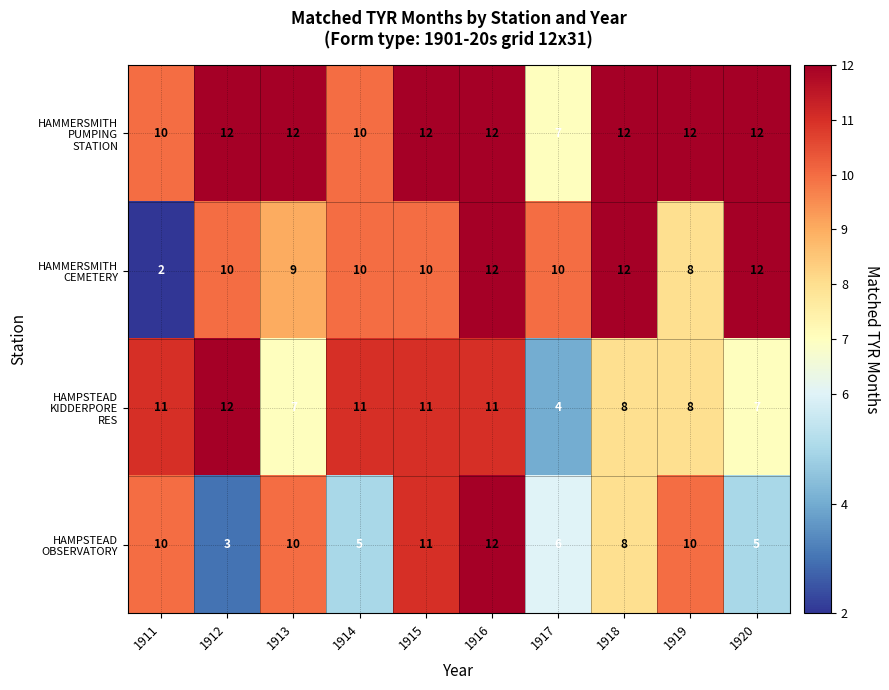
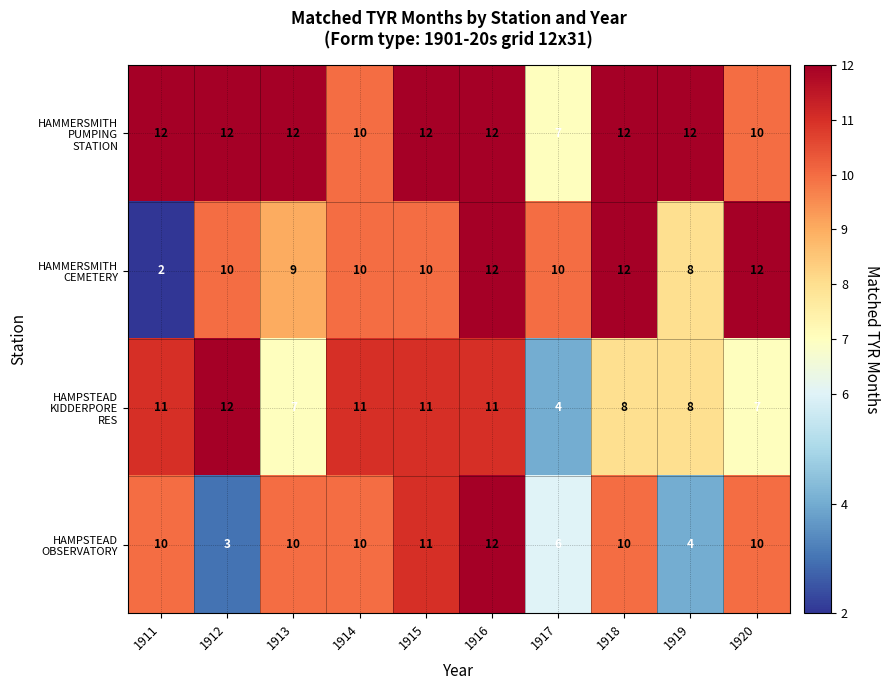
  {
    "HAMMERSMITH PUMPING STATION": {
-     "1911": 10,
+     "1911": 12,
      "1912": 12,
      "1913": 12,
      "1914": 10,
      "1915": 12,
      "1916": 12,
      "1917": 7,
      "1918": 12,
      "1919": 12,
-     "1920": 12
+     "1920": 10
    },
    "HAMMERSMITH CEMETERY": {
      "1911": 2,
      "1912": 10,
      "1913": 9,
      "1914": 10,
      "1915": 10,
      "1916": 12,
      "1917": 10,
      "1918": 12,
      "1919": 8,
      "1920": 12
    },
    "HAMPSTEAD KIDDERPORE RES": {
      "1911": 11,
      "1912": 12,
      "1913": 7,
      "1914": 11,
      "1915": 11,
      "1916": 11,
      "1917": 4,
      "1918": 8,
      "1919": 8,
      "1920": 7
    },
    "HAMPSTEAD OBSERVATORY": {
      "1911": 10,
      "1912": 3,
      "1913": 10,
-     "1914": 5,
+     "1914": 10,
      "1915": 11,
      "1916": 12,
-     "1918": 8,
-     "1919": 10,
-     "1920": 5
+     "1918": 10,
+     "1919": 4,
+     "1920": 10
    }
  }
